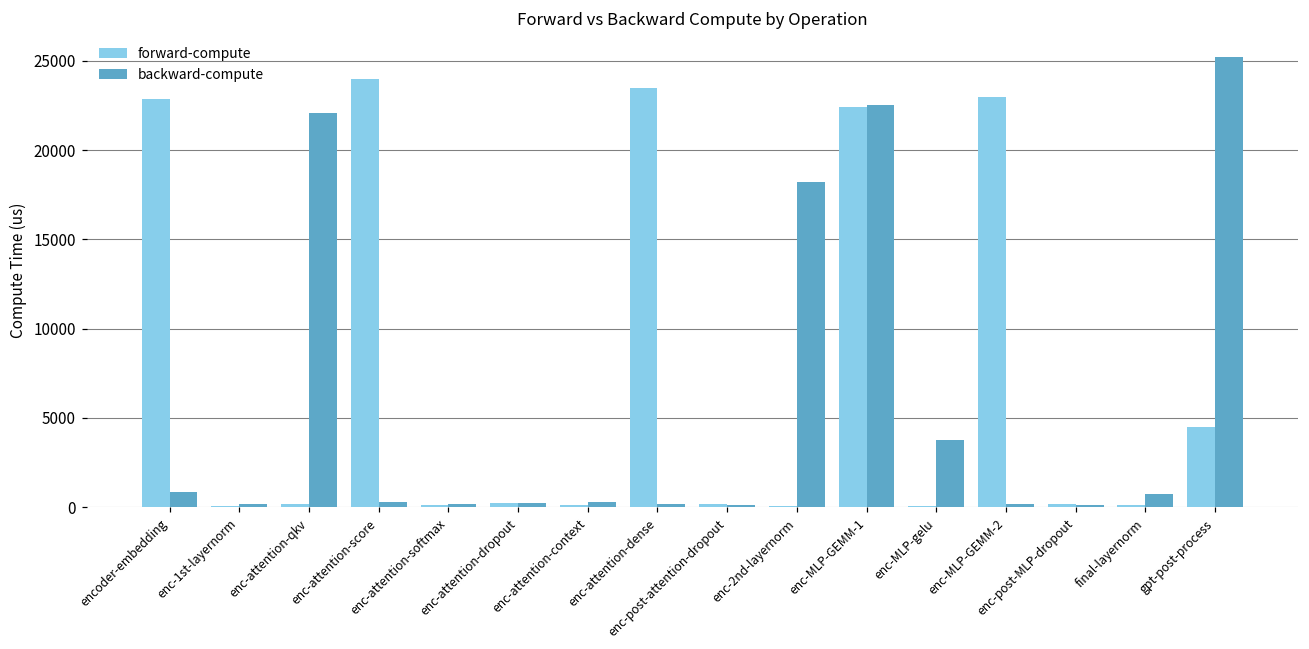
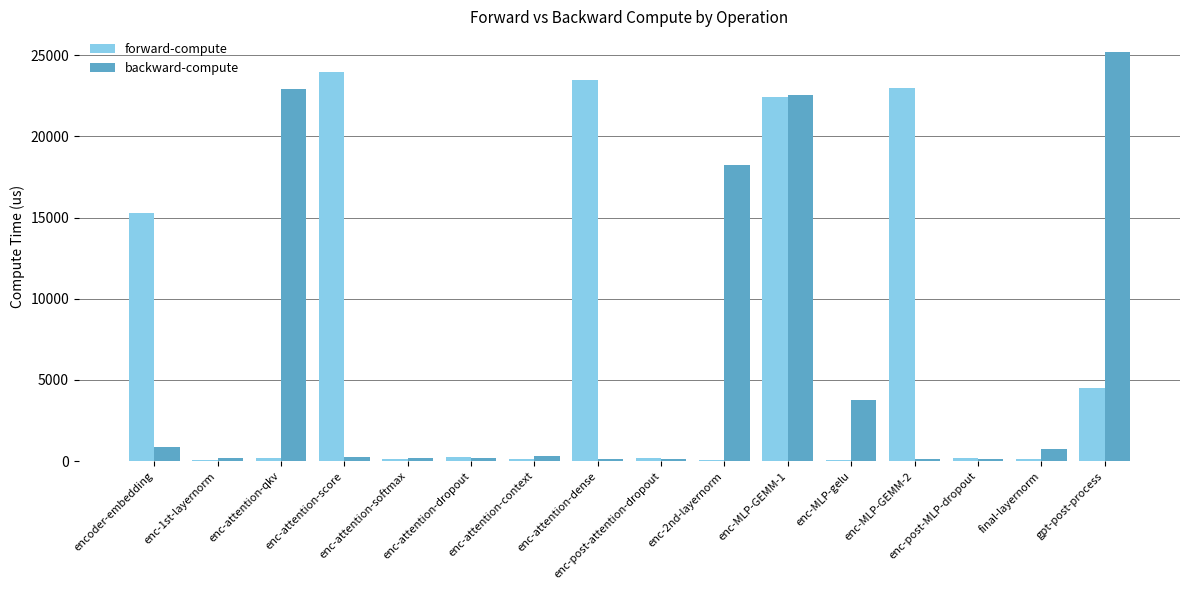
  {
    "forward-compute": {
-     "encoder-embedding": 22900,
+     "encoder-embedding": 15300,
      "enc-attention-qkv": 200,
      "enc-attention-score": 24000,
      "enc-attention-dropout": 200,
      "enc-attention-dense": 23500,
      "enc-post-attention-dropout": 200,
      "enc-MLP-GEMM-1": 22400,
      "enc-MLP-GEMM-2": 23000,
      "enc-post-MLP-dropout": 200,
      "gpt-post-process": 4500
    },
    "backward-compute": {
      "encoder-embedding": 800,
      "enc-1st-layernorm": 200,
-     "enc-attention-qkv": 22100,
+     "enc-attention-qkv": 22900,
      "enc-attention-score": 300,
      "enc-attention-softmax": 200,
      "enc-attention-dropout": 200,
      "enc-attention-context": 300,
      "enc-2nd-layernorm": 18200,
      "enc-MLP-GEMM-1": 22500,
      "enc-MLP-gelu": 3800,
      "final-layernorm": 700,
      "gpt-post-process": 25200
    }
  }
